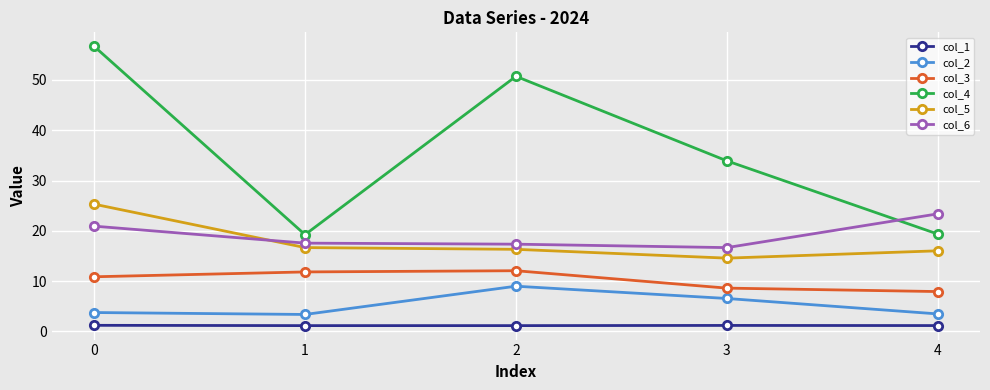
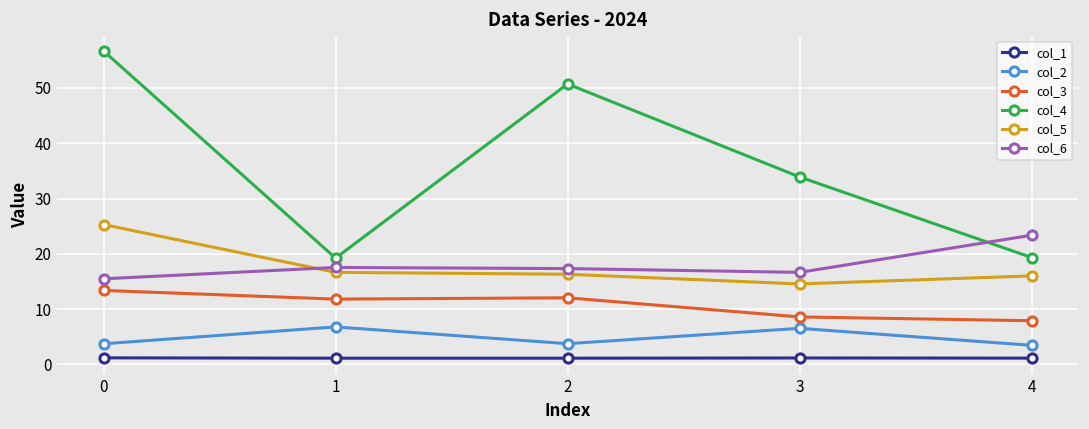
  {
    "col_1": {
      "0": 1,
      "1": 1,
      "2": 1,
      "3": 1,
      "4": 1
    },
    "col_2": {
      "0": 4,
-     "1": 3,
-     "2": 9,
+     "1": 7,
+     "2": 4,
      "3": 7,
      "4": 3
    },
    "col_3": {
-     "0": 11,
+     "0": 13,
      "1": 12,
      "2": 12,
      "3": 9,
      "4": 8
    },
    "col_4": {
      "0": 57,
      "1": 19,
      "2": 51,
      "3": 34,
      "4": 19
    },
    "col_5": {
      "0": 25,
      "1": 17,
      "2": 16,
      "3": 15,
      "4": 16
    },
    "col_6": {
-     "0": 21,
+     "0": 15,
      "1": 18,
      "2": 17,
      "3": 17,
      "4": 23
    }
  }
